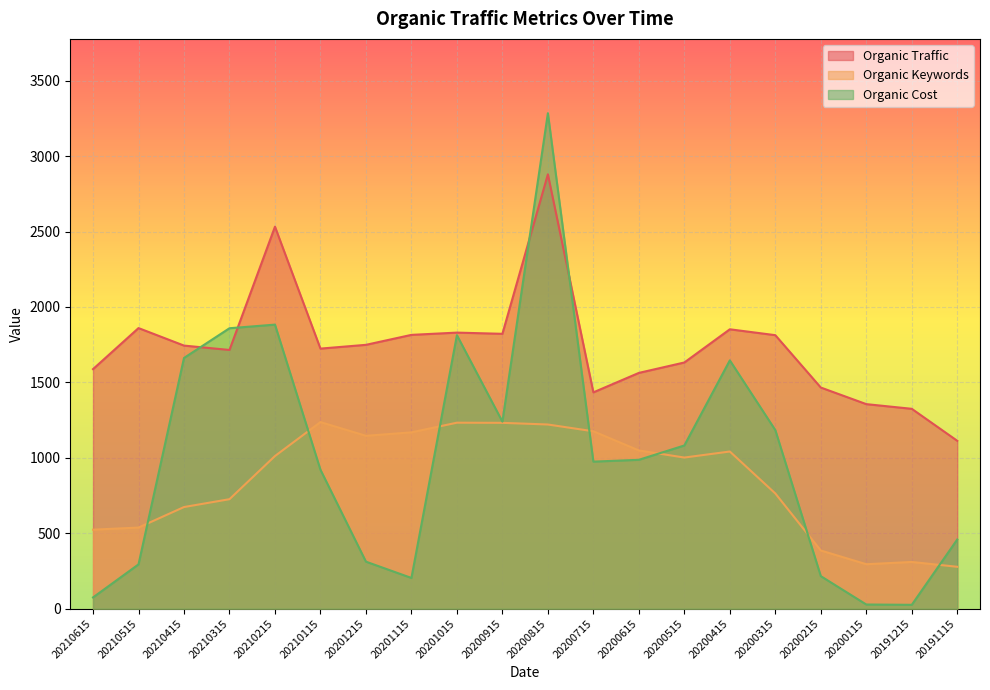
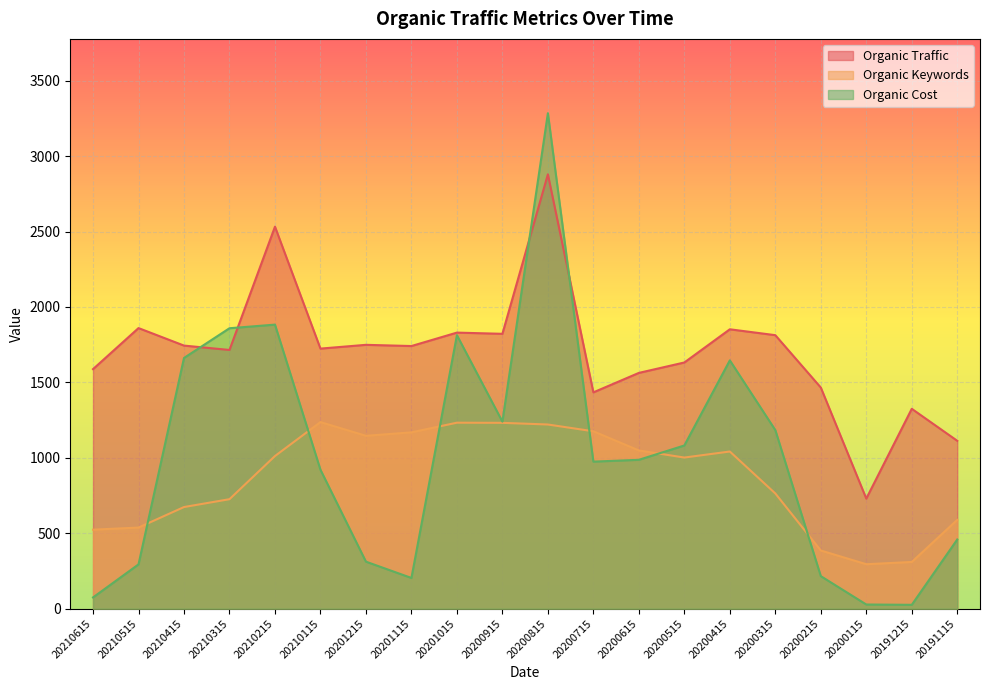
  {
    "Organic Traffic": {
      "20210615": 1590,
      "20210515": 1860,
      "20210415": 1740,
      "20210315": 1720,
      "20210215": 2530,
      "20210115": 1720,
      "20201215": 1750,
-     "20201115": 1820,
+     "20201115": 1740,
      "20201015": 1830,
      "20200915": 1820,
      "20200815": 2880,
      "20200715": 1430,
      "20200615": 1560,
      "20200515": 1630,
      "20200415": 1850,
      "20200315": 1810,
      "20200215": 1470,
-     "20200115": 1360,
+     "20200115": 730,
      "20191215": 1330,
      "20191115": 1110
    },
    "Organic Keywords": {
      "20210615": 520,
      "20210515": 540,
      "20210415": 670,
      "20210315": 730,
      "20210215": 1010,
      "20210115": 1240,
      "20201215": 1150,
      "20201115": 1170,
      "20201015": 1230,
      "20200815": 1220,
      "20200715": 1180,
      "20200615": 1050,
      "20200515": 1000,
      "20200415": 1040,
      "20200315": 760,
      "20200215": 390,
      "20200115": 300,
      "20191215": 310,
-     "20191115": 280
+     "20191115": 590
    },
    "Organic Cost": {
      "20210615": 80,
      "20210515": 290,
      "20210415": 1660,
      "20210315": 1860,
      "20210215": 1880,
      "20210115": 920,
      "20201215": 310,
      "20201115": 200,
      "20201015": 1810,
      "20200815": 3280,
      "20200715": 980,
      "20200615": 990,
      "20200515": 1080,
      "20200415": 1650,
      "20200315": 1180,
      "20200215": 220,
      "20200115": 30,
      "20191215": 30,
      "20191115": 460
    }
  }
